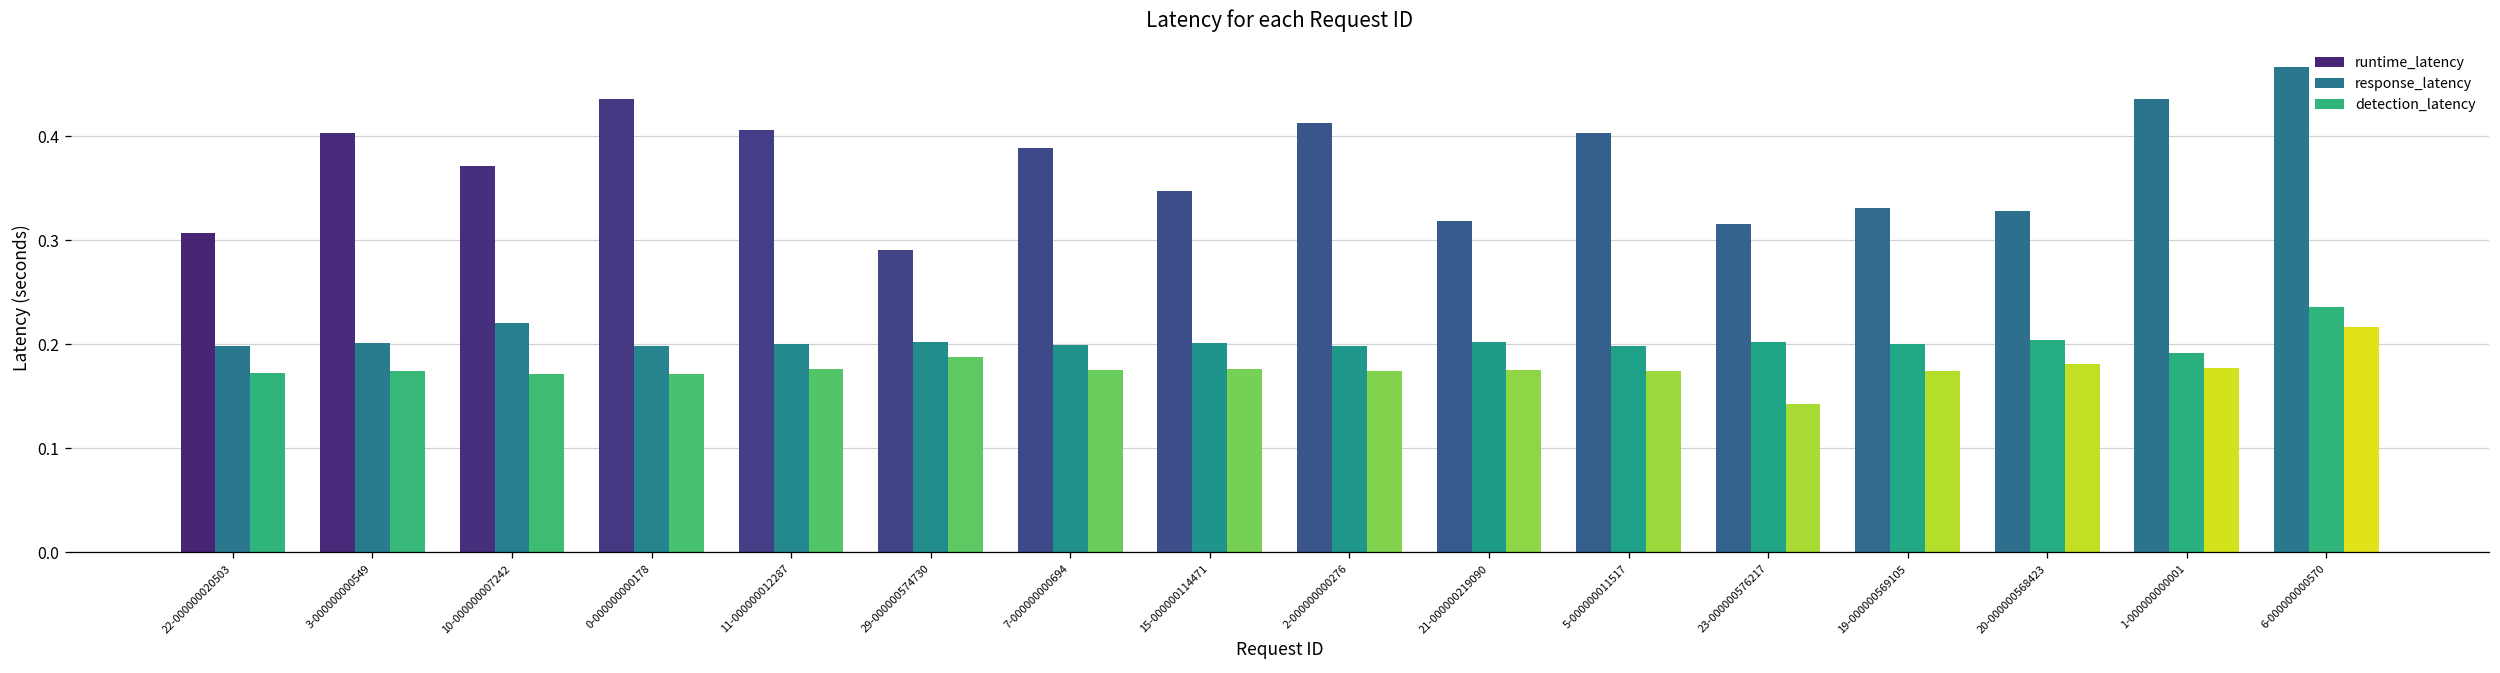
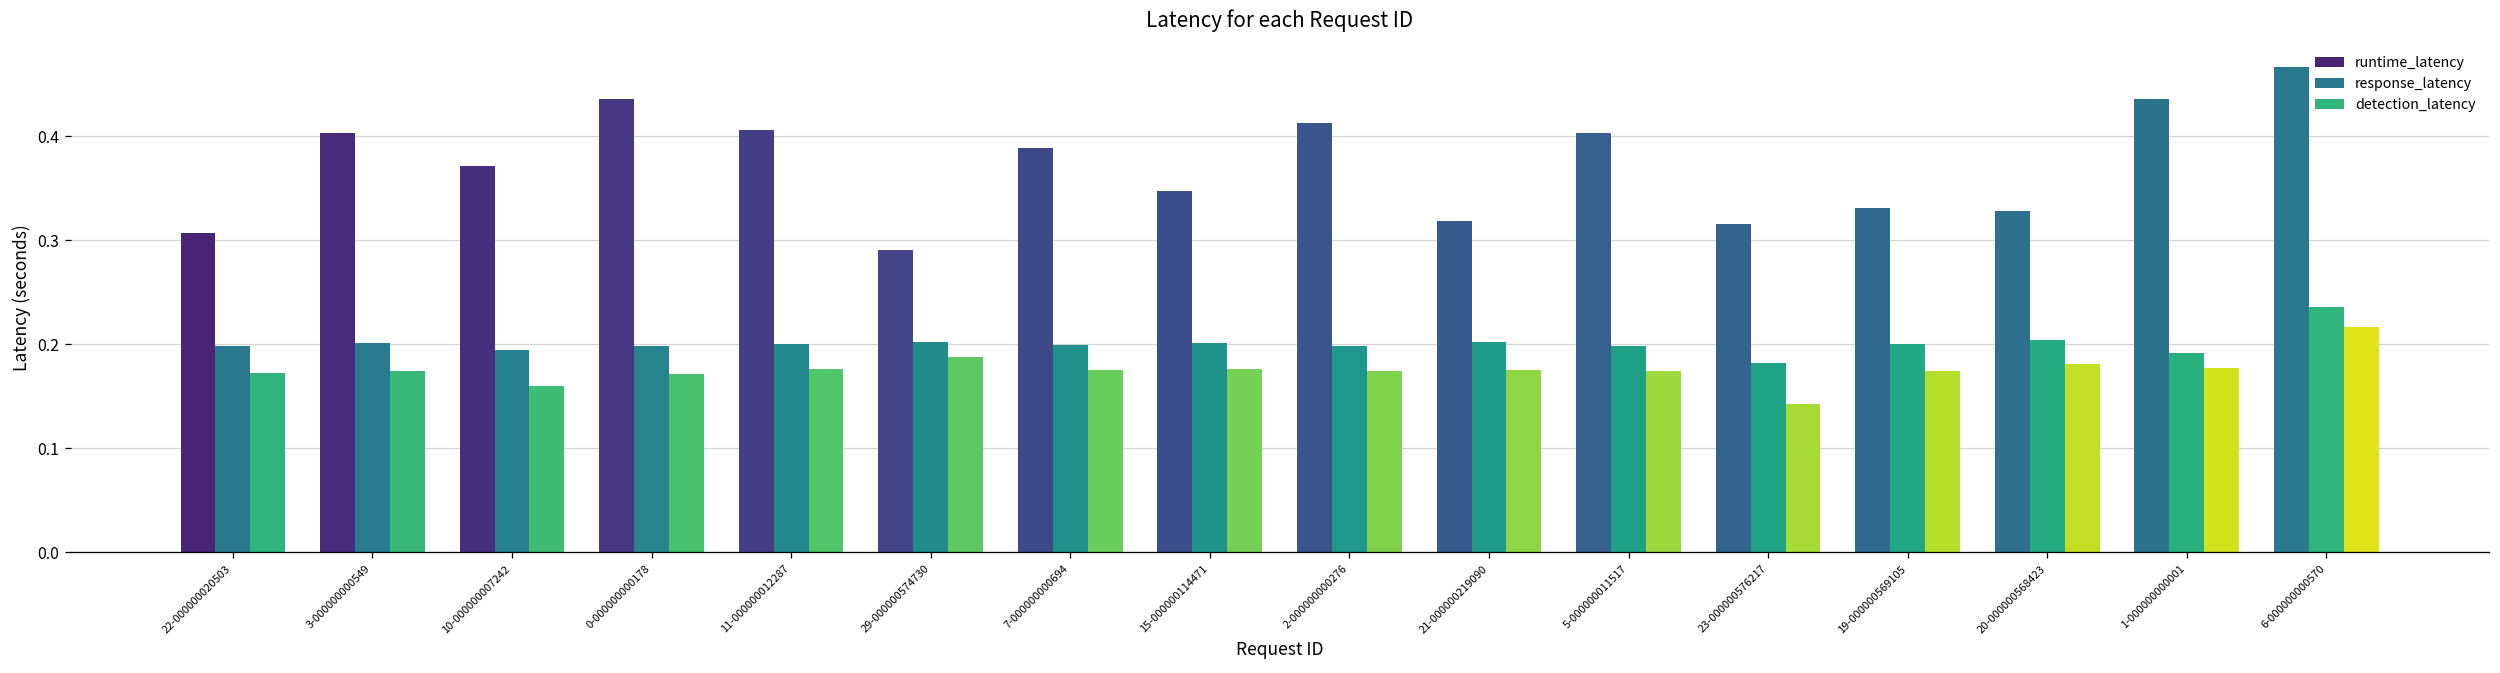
  {
    "runtime_latency": {
      "22-000000020503": 0.31,
      "3-000000000549": 0.40,
      "10-000000007242": 0.37,
      "0-000000000178": 0.44,
      "11-000000012287": 0.41,
      "29-000000574730": 0.29,
      "7-000000000694": 0.39,
      "15-000000114471": 0.35,
      "2-000000000276": 0.41,
      "21-000000219090": 0.32,
      "5-000000011517": 0.40,
      "23-000000576217": 0.32,
      "19-000000569105": 0.33,
      "20-000000568423": 0.33,
      "1-000000000001": 0.44,
      "6-000000000570": 0.47
    },
    "response_latency": {
      "22-000000020503": 0.20,
      "3-000000000549": 0.20,
-     "10-000000007242": 0.22,
+     "10-000000007242": 0.19,
      "0-000000000178": 0.20,
      "11-000000012287": 0.20,
      "29-000000574730": 0.20,
      "7-000000000694": 0.20,
      "15-000000114471": 0.20,
      "2-000000000276": 0.20,
      "21-000000219090": 0.20,
      "5-000000011517": 0.20,
-     "23-000000576217": 0.20,
+     "23-000000576217": 0.18,
      "19-000000569105": 0.20,
      "20-000000568423": 0.20,
      "1-000000000001": 0.19,
      "6-000000000570": 0.24
    },
    "detection_latency": {
      "22-000000020503": 0.17,
      "3-000000000549": 0.17,
-     "10-000000007242": 0.17,
+     "10-000000007242": 0.16,
      "0-000000000178": 0.17,
      "11-000000012287": 0.18,
      "29-000000574730": 0.19,
      "7-000000000694": 0.18,
      "15-000000114471": 0.18,
      "2-000000000276": 0.17,
      "21-000000219090": 0.17,
      "5-000000011517": 0.17,
      "23-000000576217": 0.14,
      "19-000000569105": 0.17,
      "20-000000568423": 0.18,
      "1-000000000001": 0.18,
      "6-000000000570": 0.22
    }
  }
